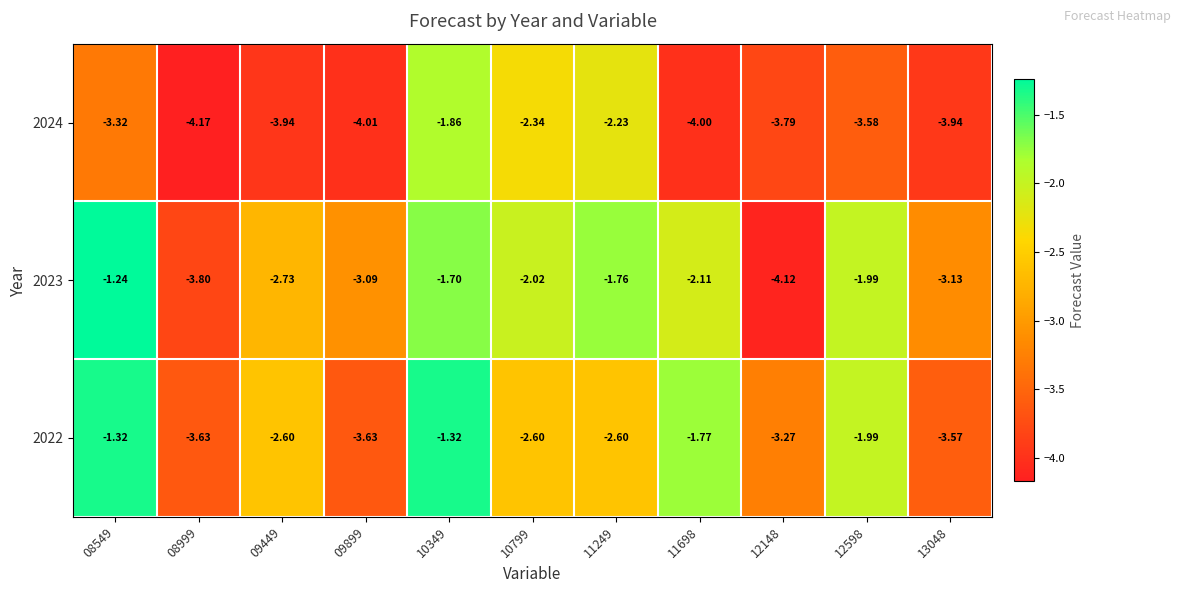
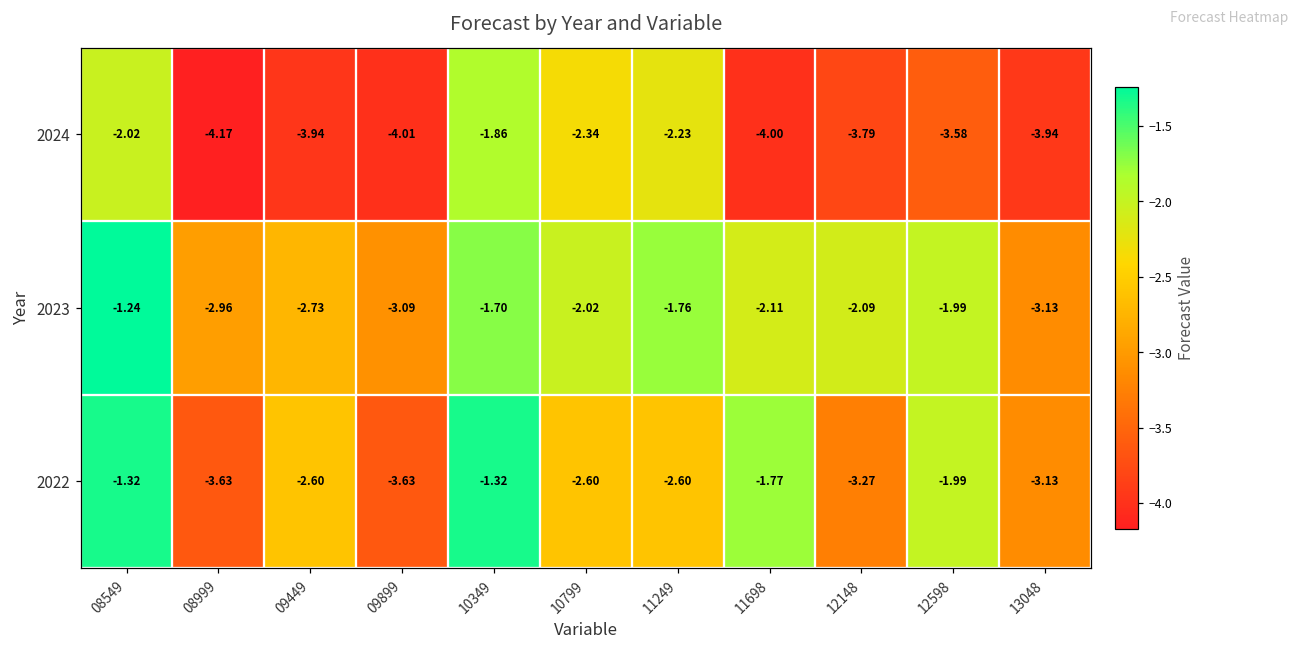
  {
    "2024": {
-     "08549": -3.32,
+     "08549": -2.02,
      "08999": -4.17,
      "09449": -3.94,
      "09899": -4.01,
      "10349": -1.86,
      "10799": -2.34,
      "11249": -2.23,
      "11698": -4.00,
      "12148": -3.79,
      "12598": -3.58,
      "13048": -3.94
    },
    "2023": {
      "08549": -1.24,
-     "08999": -3.80,
+     "08999": -2.96,
      "09449": -2.73,
      "09899": -3.09,
      "10349": -1.70,
      "10799": -2.02,
      "11249": -1.76,
      "11698": -2.11,
-     "12148": -4.12,
+     "12148": -2.09,
      "12598": -1.99,
      "13048": -3.13
    },
    "2022": {
      "08549": -1.32,
      "08999": -3.63,
      "09449": -2.60,
      "09899": -3.63,
      "10349": -1.32,
      "10799": -2.60,
      "11249": -2.60,
      "11698": -1.77,
      "12148": -3.27,
      "12598": -1.99,
-     "13048": -3.57
+     "13048": -3.13
    }
  }
